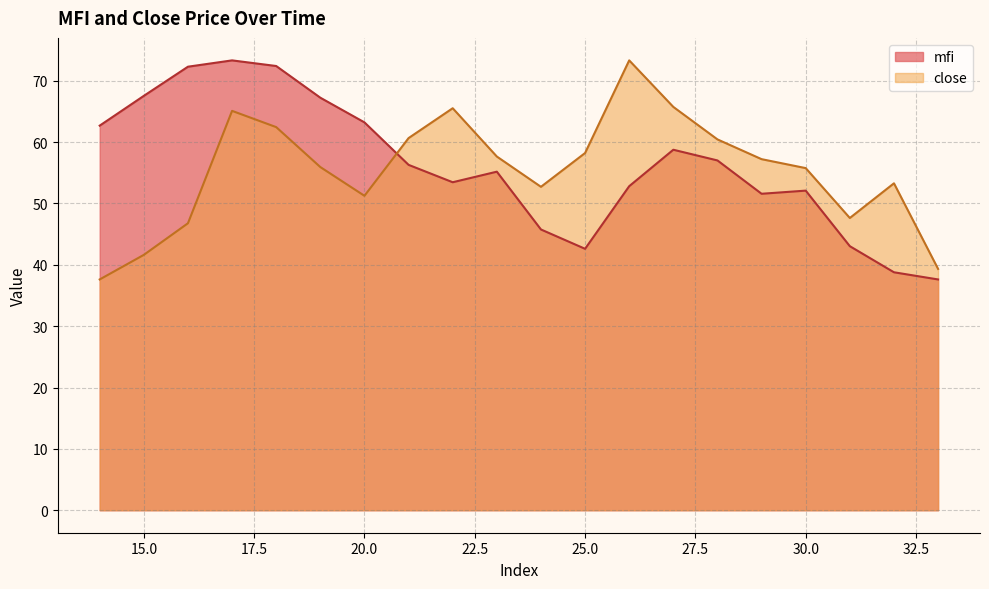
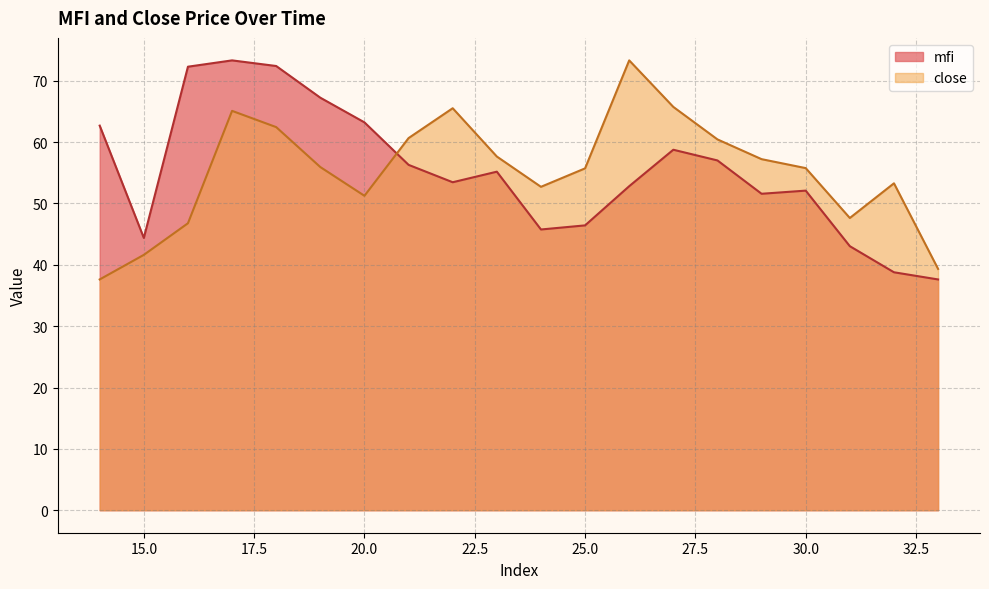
  {
    "mfi": {
-     "15.0": 68,
+     "15.0": 44,
      "20.0": 63,
-     "25.0": 43,
+     "25.0": 46,
      "30.0": 52
    },
    "close": {
      "15.0": 42,
      "20.0": 51,
-     "25.0": 58,
+     "25.0": 56,
      "30.0": 56
    }
  }
